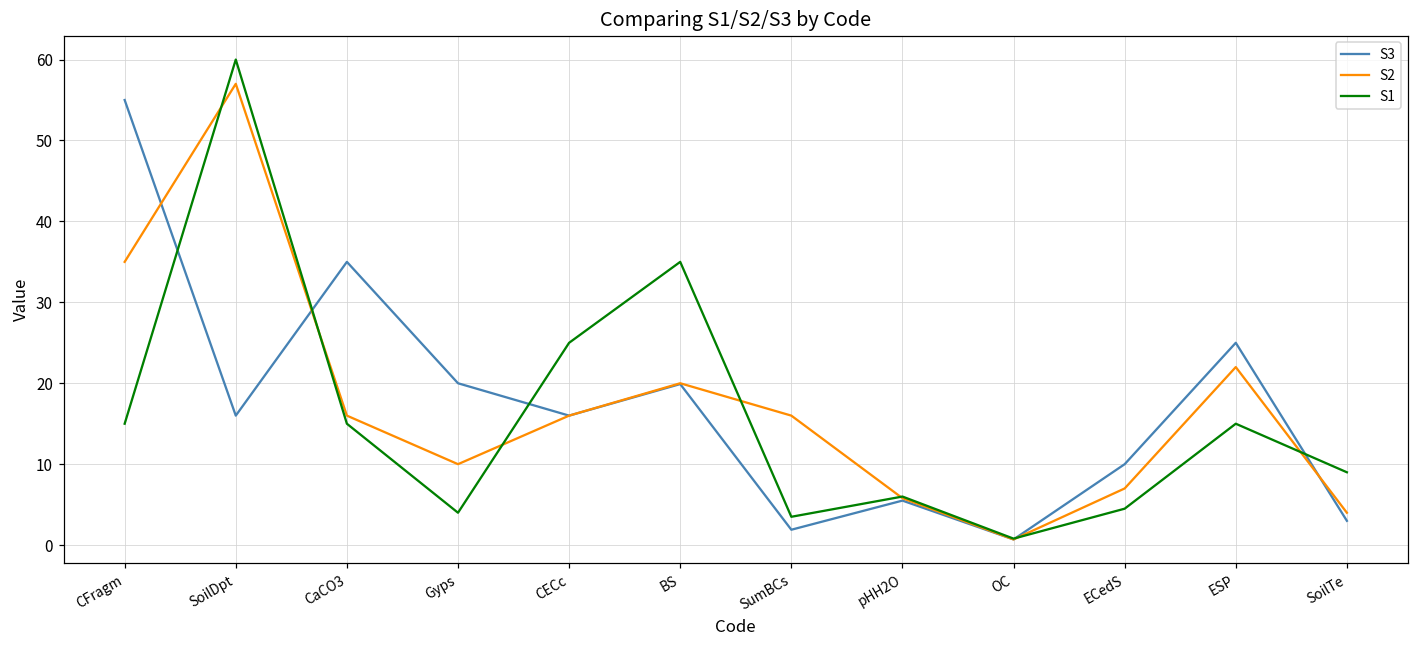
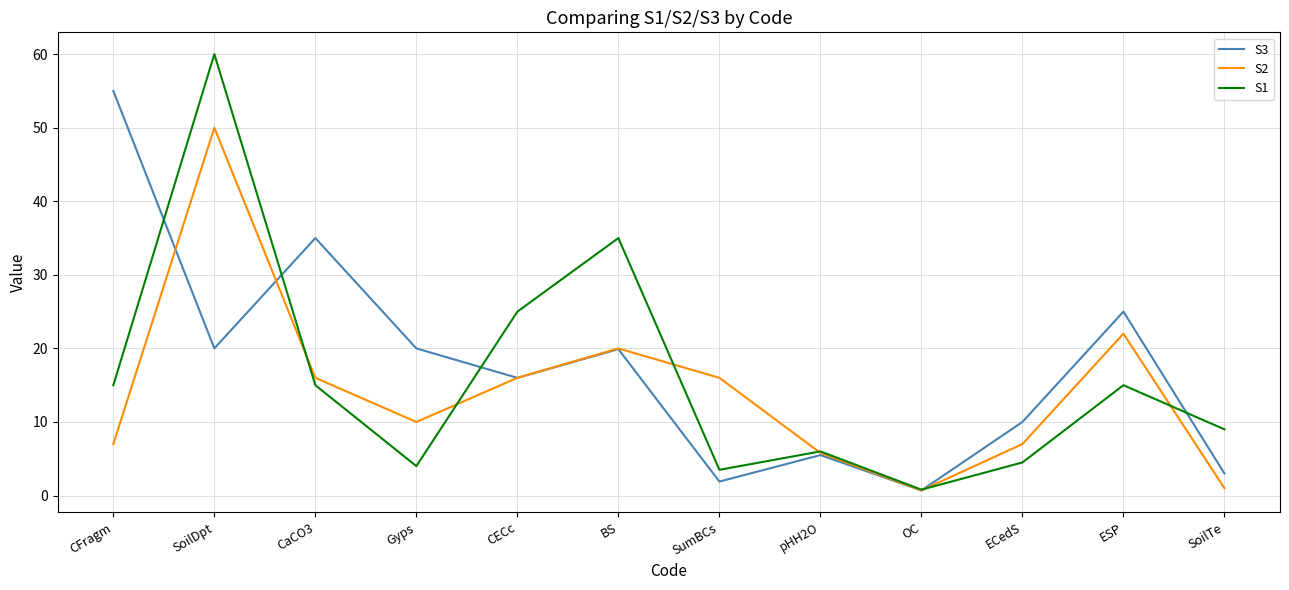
  {
    "S3": {
      "CFragm": 55,
-     "SoilDpt": 16,
+     "SoilDpt": 20,
      "CaCO3": 35,
      "Gyps": 20,
      "SumBCs": 2,
      "ECedS": 10,
      "ESP": 25,
      "SoilTe": 3
    },
    "S2": {
-     "CFragm": 35,
-     "SoilDpt": 57,
+     "CFragm": 7,
+     "SoilDpt": 50,
      "CaCO3": 16,
      "Gyps": 10,
      "SumBCs": 16,
      "ECedS": 7,
      "ESP": 22,
-     "SoilTe": 4
+     "SoilTe": 1
    },
    "S1": {
      "CFragm": 15,
      "SoilDpt": 60,
      "CaCO3": 15,
      "Gyps": 4,
      "CECc": 25,
      "BS": 35,
      "SumBCs": 4,
      "ECedS": 5,
      "ESP": 15,
      "SoilTe": 9
    }
  }
